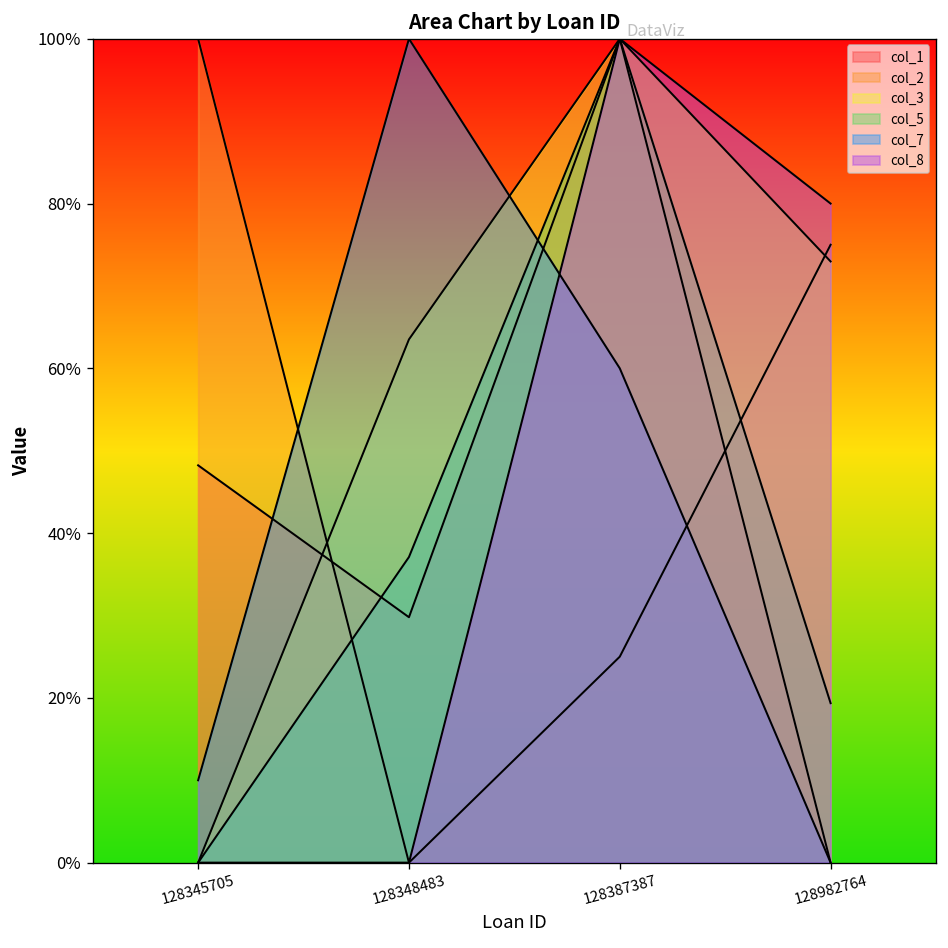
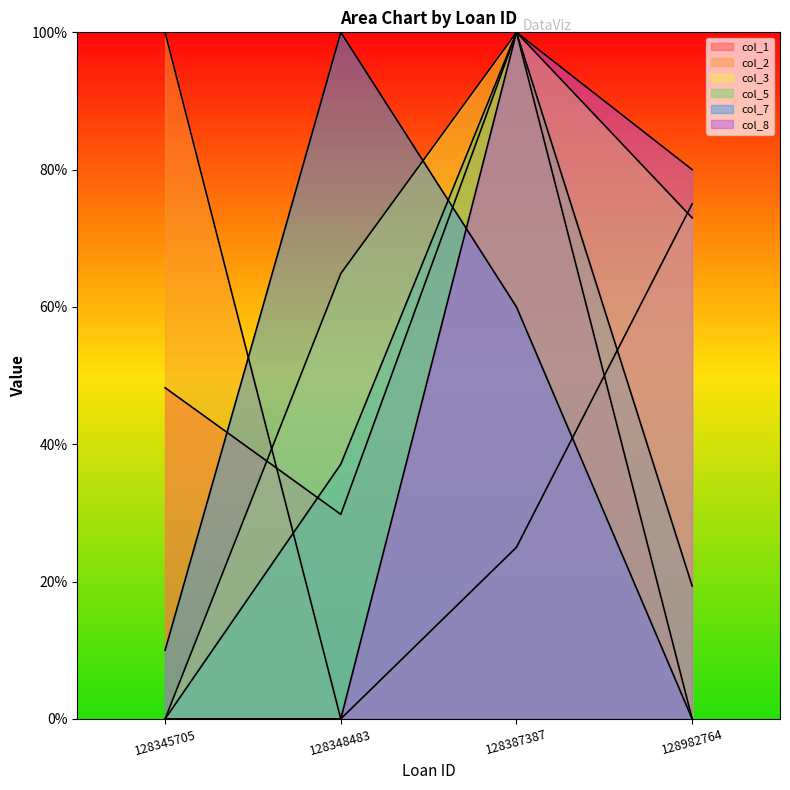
  {
    "col_3": {
-     "128348483": "64%",
+     "128348483": "65%",
      "128982764": "73%"
    },
    "col_5": {
      "128348483": "37%",
      "128982764": "19%"
    },
    "col_7": {
      "128345705": "10%",
      "128348483": "100%",
      "128387387": "60%"
    },
    "col_8": {
      "128982764": "80%"
    }
  }
